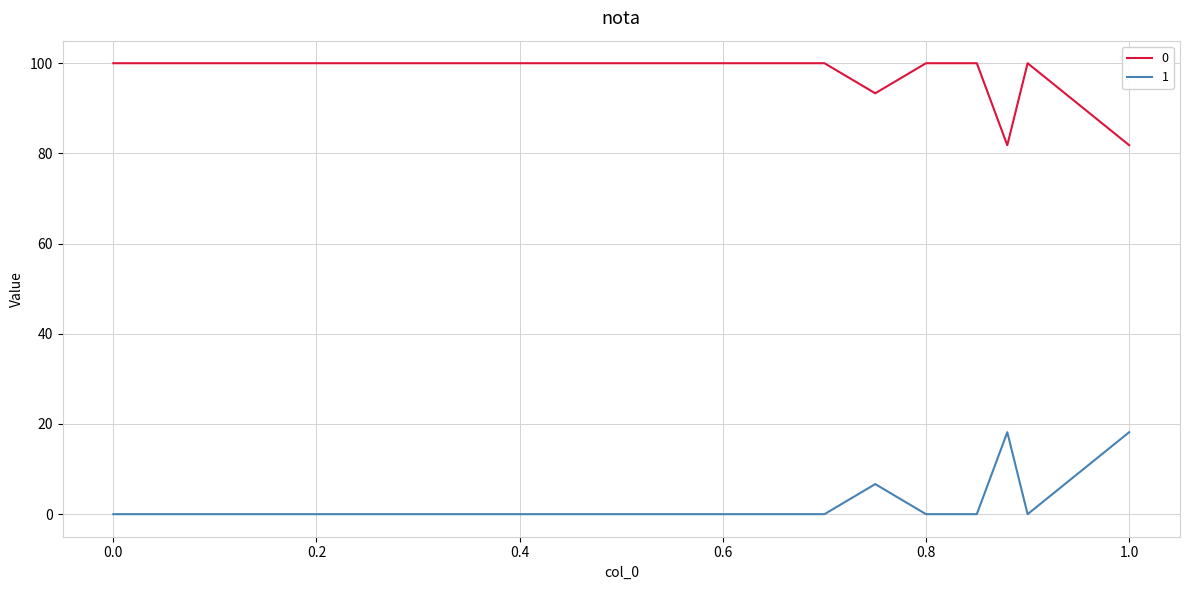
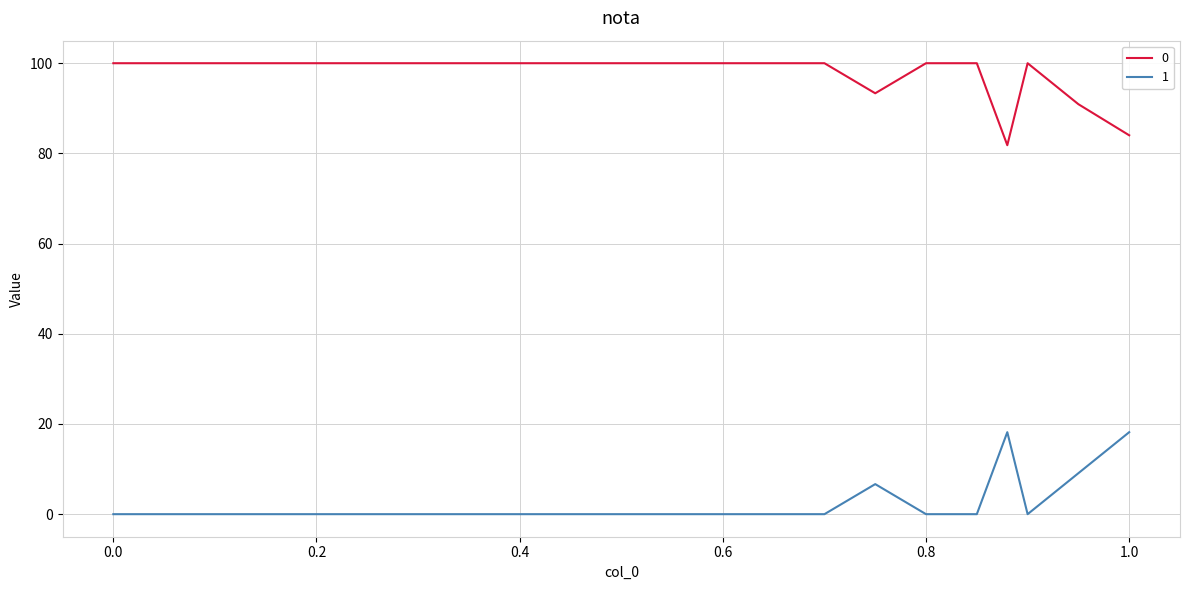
  {
    "0": {
      "0.0": 100,
      "0.4": 100,
      "0.6": 100,
      "0.8": 100,
-     "1.0": 82
+     "1.0": 84
    },
    "1": {
      "0.0": 0,
      "0.4": 0,
      "0.6": 0,
      "0.8": 0,
      "1.0": 18
    }
  }
